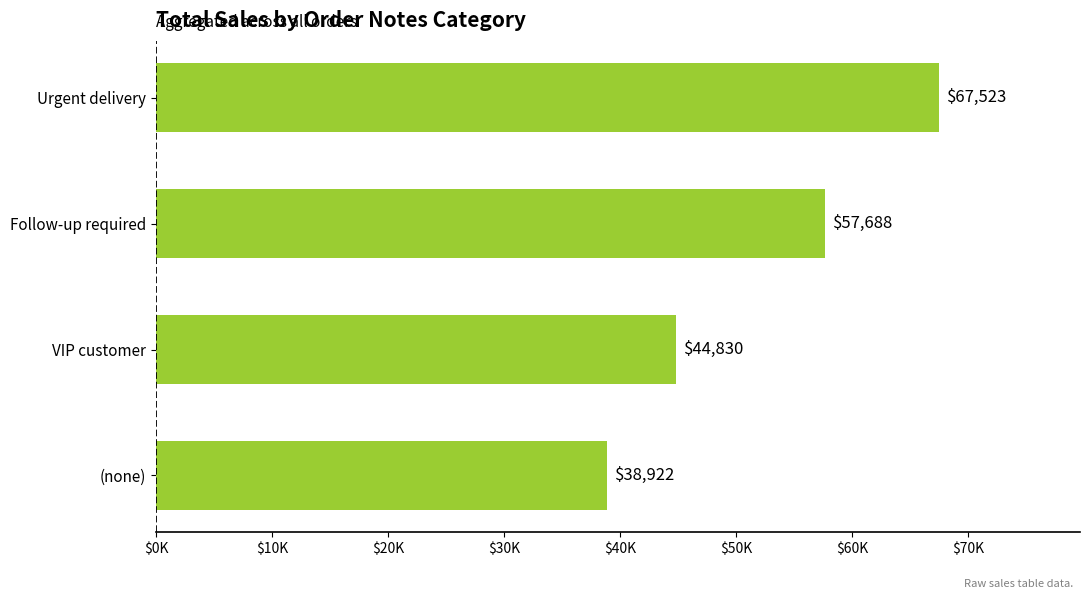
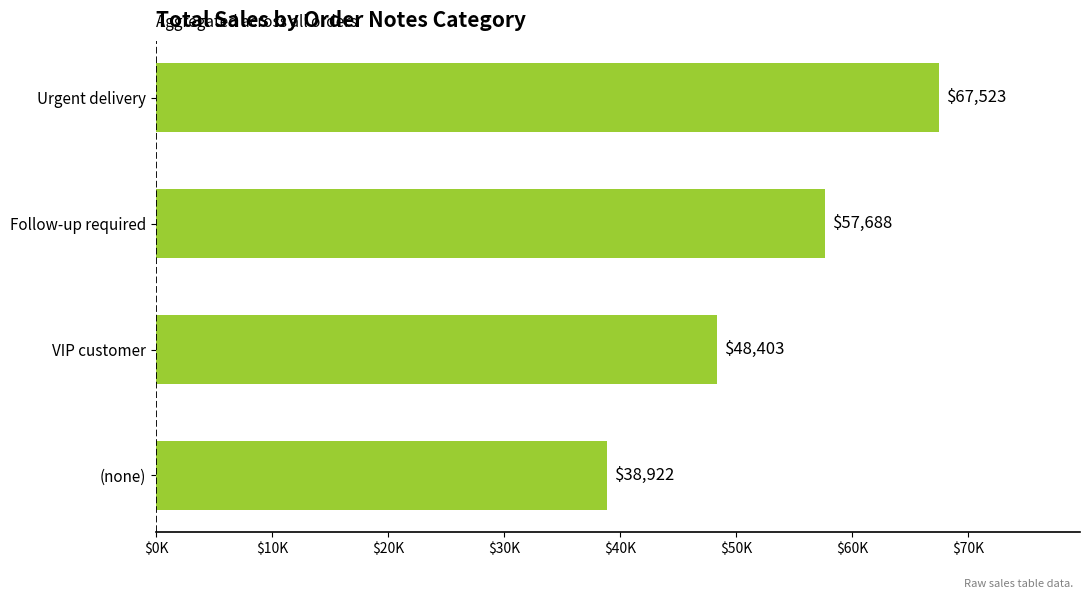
  {
    "Urgent delivery": "$67,523",
    "Follow-up required": "$57,688",
-   "VIP customer": "$44,830",
+   "VIP customer": "$48,403",
    "(none)": "$38,922"
  }
